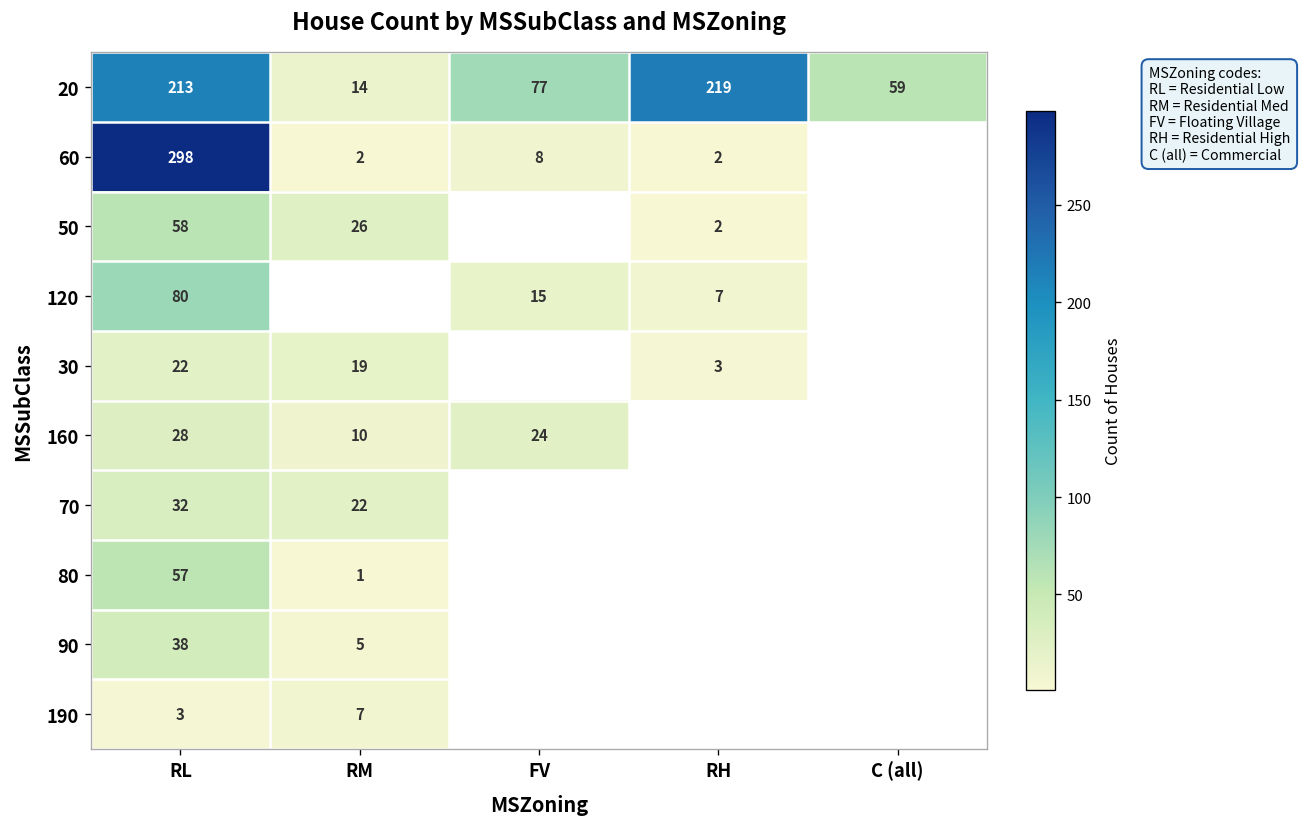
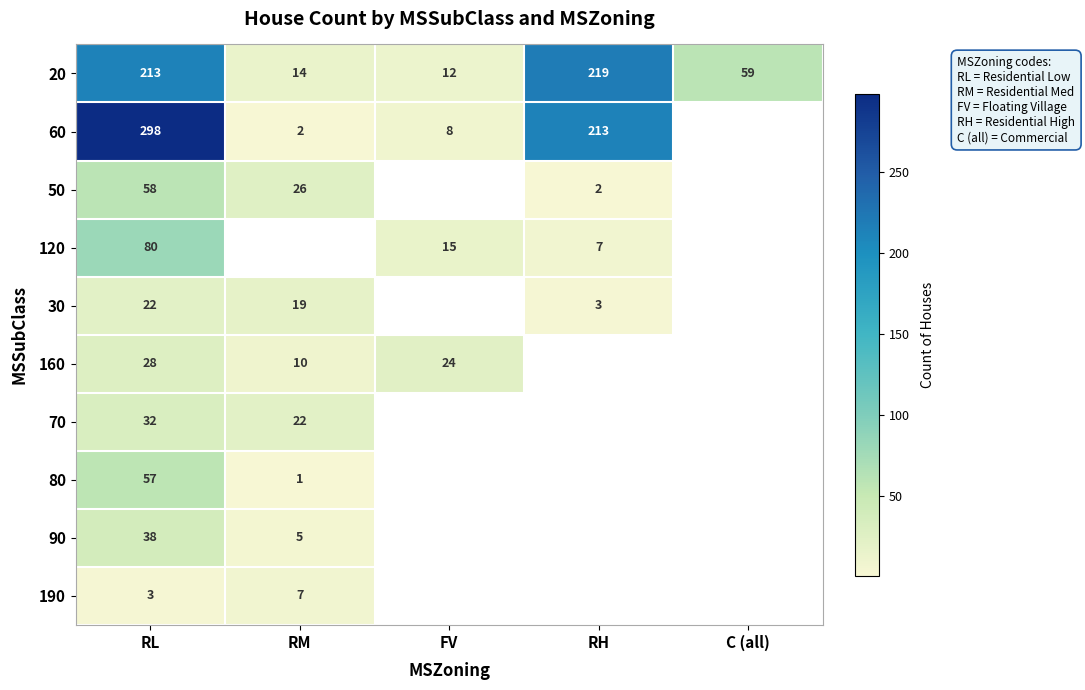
  {
    "20": {
      "RL": 213,
      "RM": 14,
-     "FV": 77,
+     "FV": 12,
      "RH": 219,
      "C (all)": 59
    },
    "60": {
      "RL": 298,
      "RM": 2,
      "FV": 8,
-     "RH": 2
+     "RH": 213
    },
    "50": {
      "RL": 58,
      "RM": 26,
      "RH": 2
    },
    "120": {
      "RL": 80,
      "FV": 15,
      "RH": 7
    },
    "30": {
      "RL": 22,
      "RM": 19,
      "RH": 3
    },
    "160": {
      "RL": 28,
      "RM": 10,
      "FV": 24
    },
    "70": {
      "RL": 32,
      "RM": 22
    },
    "80": {
      "RL": 57,
      "RM": 1
    },
    "90": {
      "RL": 38,
      "RM": 5
    },
    "190": {
      "RL": 3,
      "RM": 7
    }
  }
